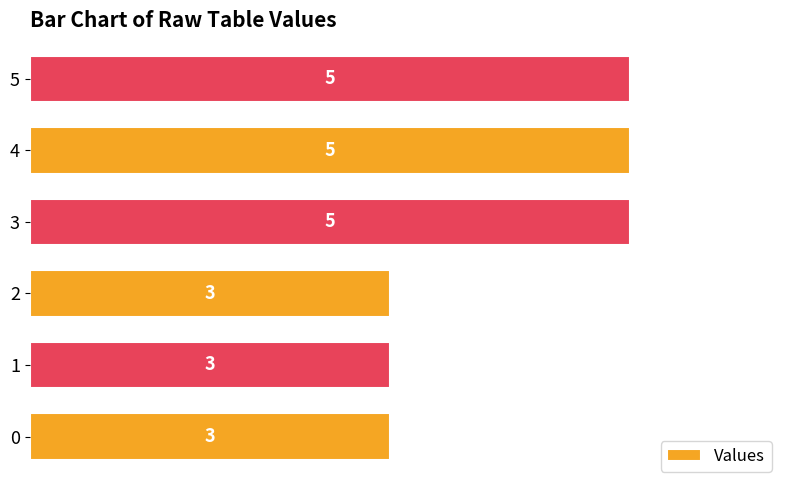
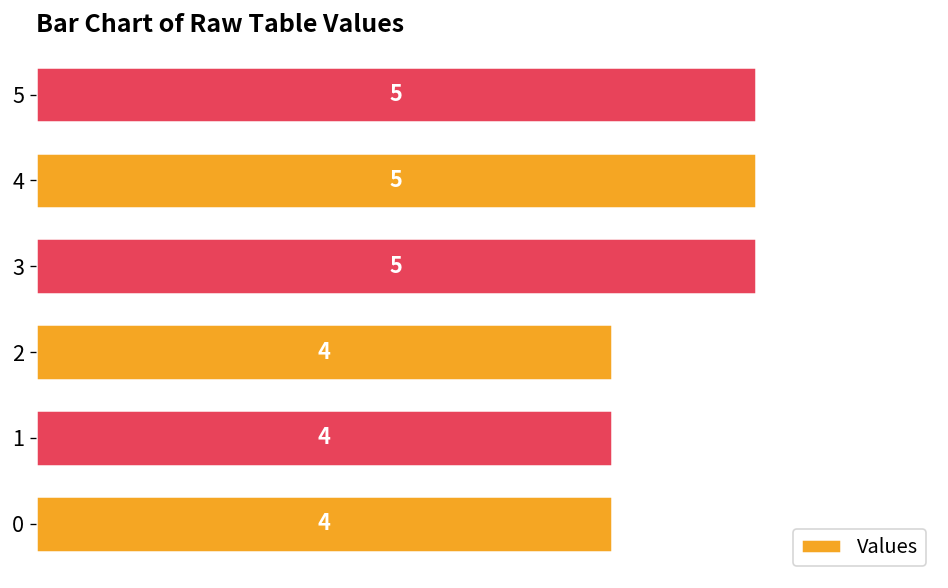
  {
    "5": 5,
    "4": 5,
    "3": 5,
-   "2": 3,
-   "1": 3,
-   "0": 3
+   "2": 4,
+   "1": 4,
+   "0": 4
  }
